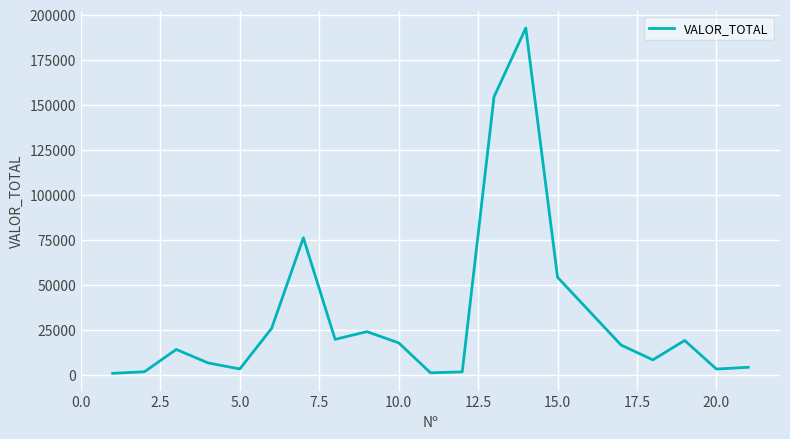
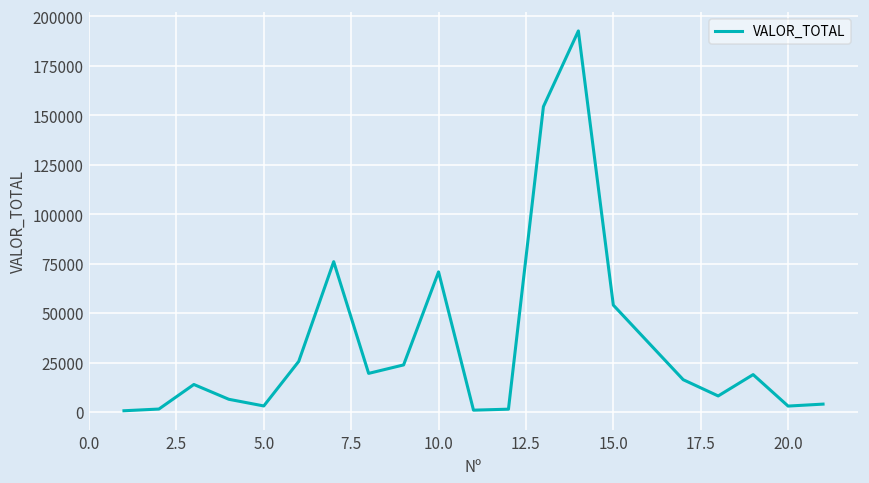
  {
    "5.0": 3000,
-   "10.0": 18000,
+   "10.0": 71000,
    "15.0": 54000,
    "20.0": 3000
  }
